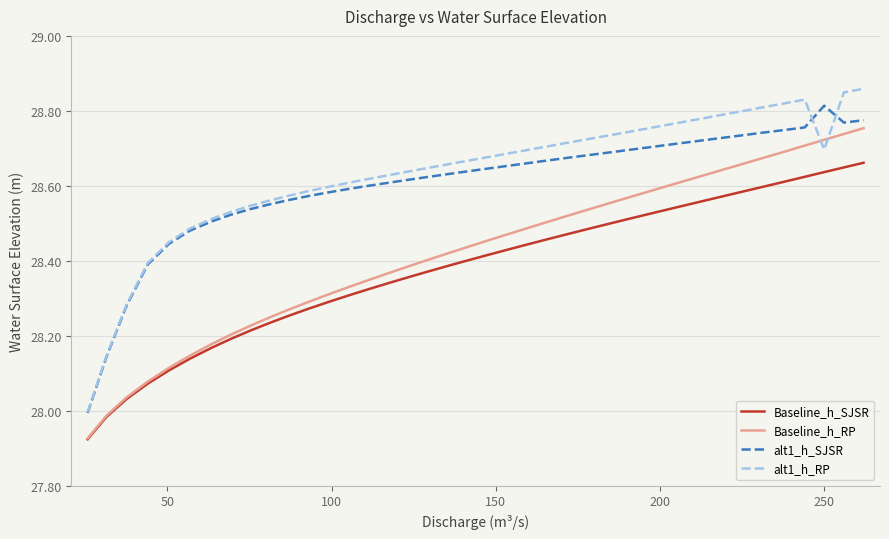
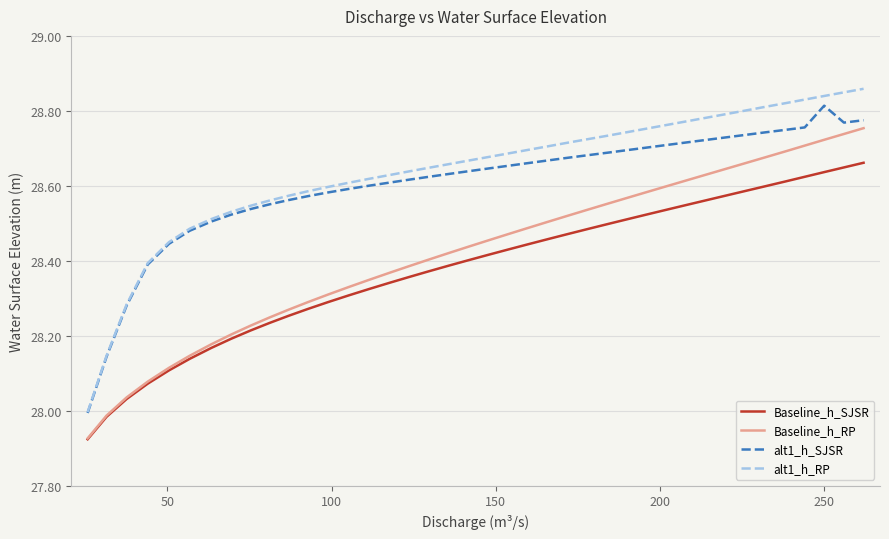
  {
    "Baseline_h_SJSR": {
      "250": 28.64
    },
    "Baseline_h_RP": {
      "250": 28.72
    },
    "alt1_h_SJSR": {
      "250": 28.81
    },
    "alt1_h_RP": {
-     "250": 28.70
+     "250": 28.84
    }
  }
